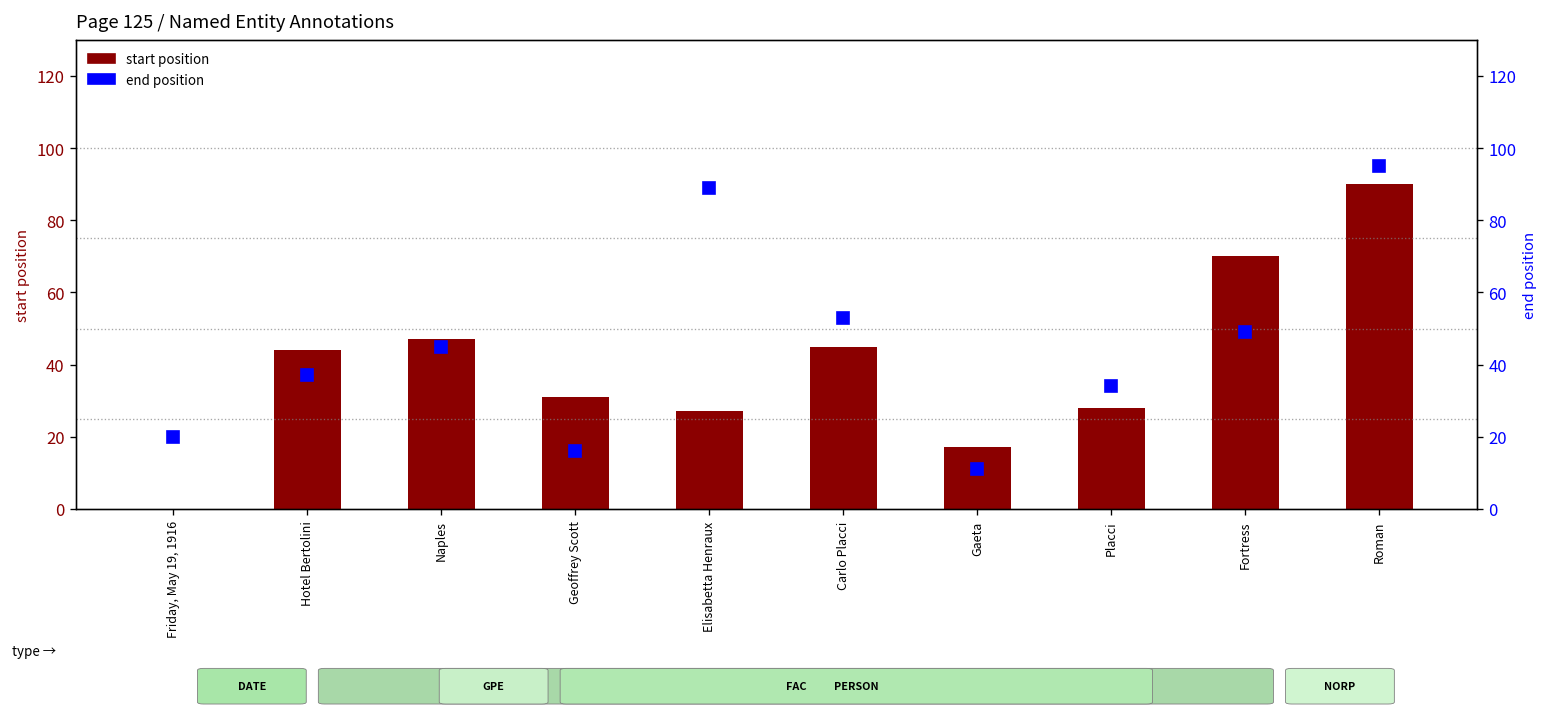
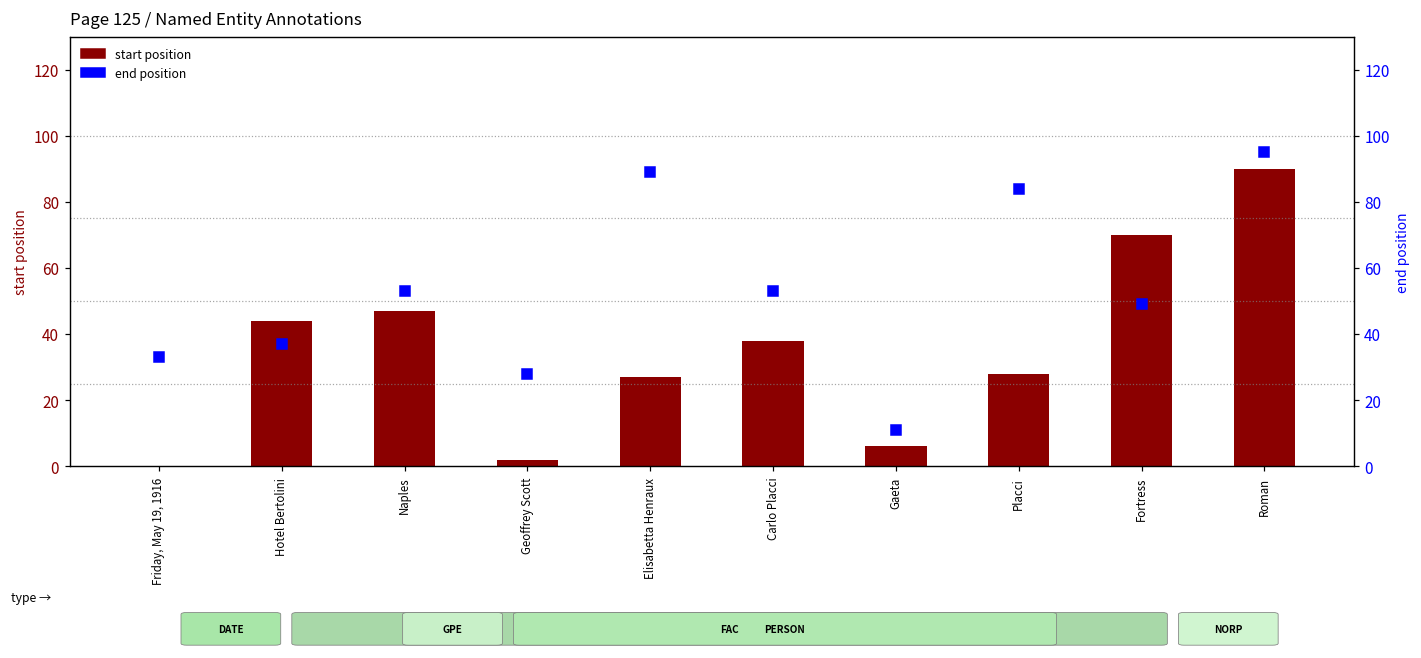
  {
    "start position": {
      "Friday, May 19, 1916": 0,
      "Hotel Bertolini": 44,
      "Naples": 47,
-     "Geoffrey Scott": 31,
+     "Geoffrey Scott": 2,
      "Elisabetta Henraux": 27,
-     "Carlo Placci": 45,
-     "Gaeta": 17,
+     "Carlo Placci": 38,
+     "Gaeta": 6,
      "Placci": 28,
      "Fortress": 70,
      "Roman": 90
    },
    "end position": {
-     "Friday, May 19, 1916": 20,
+     "Friday, May 19, 1916": 33,
      "Hotel Bertolini": 37,
-     "Naples": 45,
-     "Geoffrey Scott": 16,
+     "Naples": 53,
+     "Geoffrey Scott": 28,
      "Elisabetta Henraux": 89,
      "Carlo Placci": 53,
      "Gaeta": 11,
-     "Placci": 34,
+     "Placci": 84,
      "Fortress": 49,
      "Roman": 95
    }
  }
